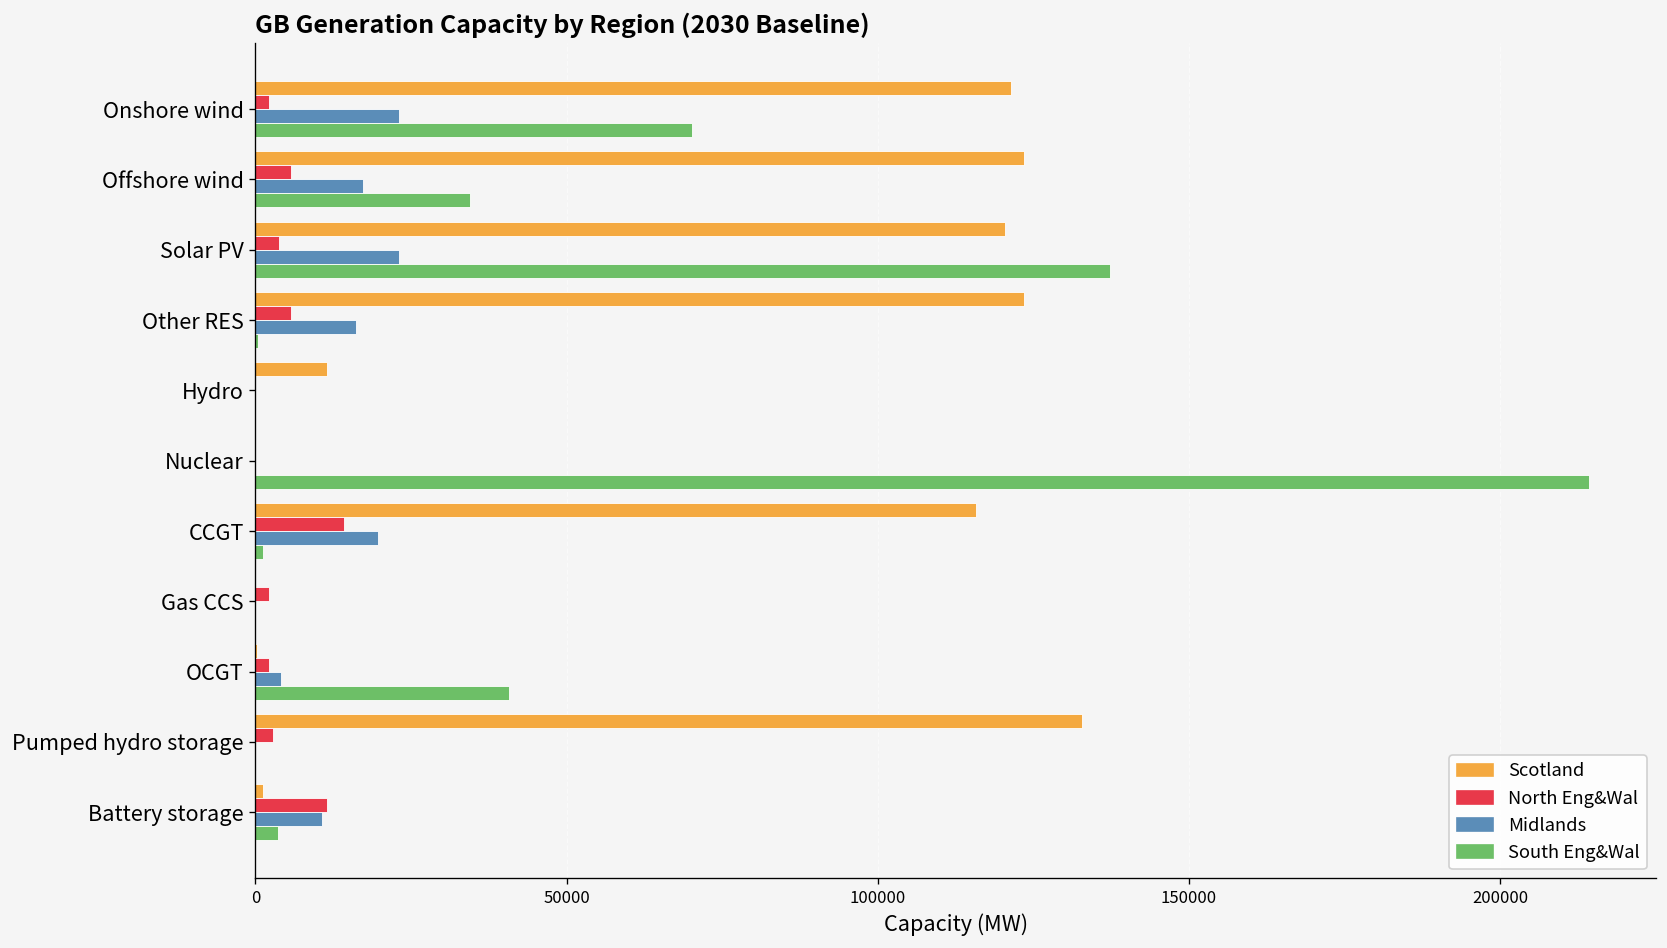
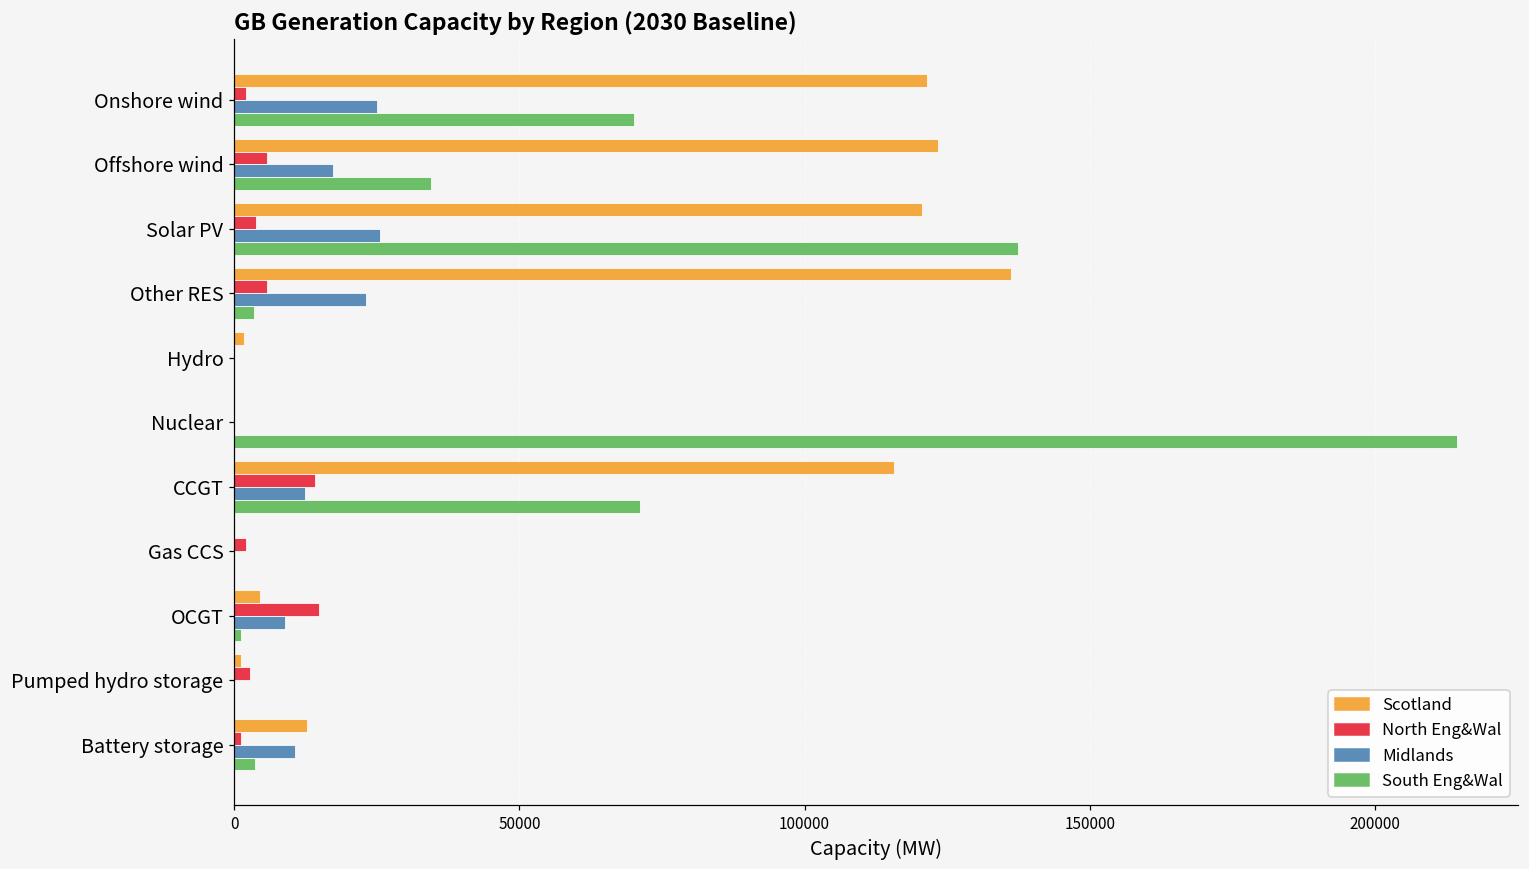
  {
    "Scotland": {
      "Onshore wind": 121000,
      "Offshore wind": 123000,
      "Solar PV": 121000,
-     "Other RES": 123000,
-     "Hydro": 12000,
+     "Other RES": 136000,
+     "Hydro": 2000,
      "Nuclear": 0,
      "CCGT": 116000,
      "Gas CCS": 0,
-     "OCGT": 0,
-     "Pumped hydro storage": 133000,
-     "Battery storage": 1000
+     "OCGT": 5000,
+     "Pumped hydro storage": 1000,
+     "Battery storage": 13000
    },
    "North Eng&Wal": {
      "Onshore wind": 2000,
      "Offshore wind": 6000,
      "Solar PV": 4000,
      "Other RES": 6000,
      "Hydro": 0,
      "Nuclear": 0,
      "CCGT": 14000,
      "Gas CCS": 2000,
-     "OCGT": 2000,
+     "OCGT": 15000,
      "Pumped hydro storage": 3000,
-     "Battery storage": 12000
+     "Battery storage": 1000
    },
    "Midlands": {
-     "Onshore wind": 23000,
+     "Onshore wind": 25000,
      "Offshore wind": 17000,
-     "Solar PV": 23000,
-     "Other RES": 16000,
+     "Solar PV": 26000,
+     "Other RES": 23000,
      "Hydro": 0,
      "Nuclear": 0,
-     "CCGT": 20000,
+     "CCGT": 12000,
      "Gas CCS": 0,
-     "OCGT": 4000,
+     "OCGT": 9000,
      "Pumped hydro storage": 0,
      "Battery storage": 11000
    },
    "South Eng&Wal": {
      "Onshore wind": 70000,
      "Offshore wind": 34000,
      "Solar PV": 137000,
-     "Other RES": 0,
+     "Other RES": 3000,
      "Hydro": 0,
      "Nuclear": 214000,
-     "CCGT": 1000,
+     "CCGT": 71000,
      "Gas CCS": 0,
-     "OCGT": 41000,
+     "OCGT": 1000,
      "Pumped hydro storage": 0,
      "Battery storage": 4000
    }
  }
